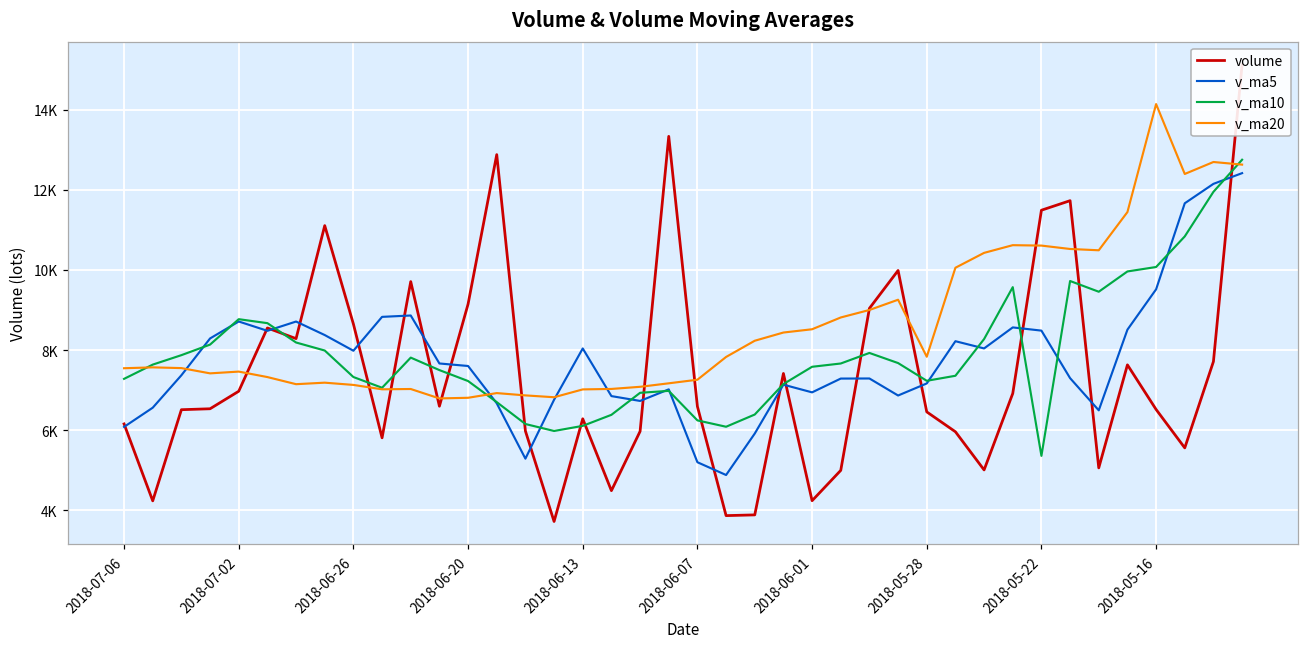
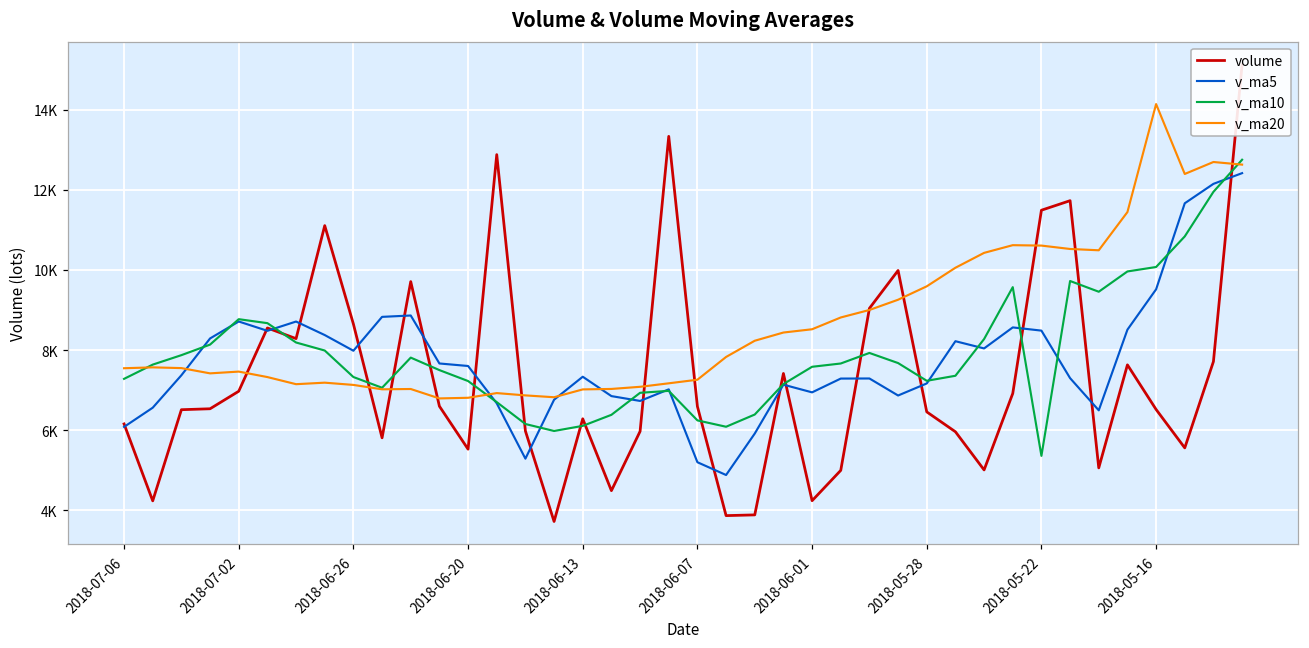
  {
    "volume": {
      "2018-07-06": 6200,
      "2018-07-02": 7000,
      "2018-06-26": 8600,
-     "2018-06-20": 9100,
+     "2018-06-20": 5500,
      "2018-06-13": 6300,
      "2018-06-07": 6600,
      "2018-06-01": 4200,
      "2018-05-28": 6500,
      "2018-05-22": 11500,
      "2018-05-16": 6500
    },
    "v_ma5": {
      "2018-07-06": 6100,
      "2018-06-26": 8000,
      "2018-06-20": 7600,
-     "2018-06-13": 8000,
+     "2018-06-13": 7300,
      "2018-06-07": 5200,
      "2018-06-01": 6900,
      "2018-05-22": 8500,
      "2018-05-16": 9500
    },
    "v_ma10": {
      "2018-07-06": 7300,
      "2018-06-26": 7300,
      "2018-06-20": 7200,
      "2018-06-13": 6100,
      "2018-06-07": 6200,
      "2018-06-01": 7600,
      "2018-05-22": 5400,
      "2018-05-16": 10100
    },
    "v_ma20": {
      "2018-07-06": 7500,
      "2018-07-02": 7500,
      "2018-06-26": 7100,
      "2018-06-20": 6800,
      "2018-06-13": 7000,
      "2018-06-07": 7300,
      "2018-06-01": 8500,
-     "2018-05-28": 7800,
+     "2018-05-28": 9600,
      "2018-05-22": 10600,
      "2018-05-16": 14100
    }
  }
